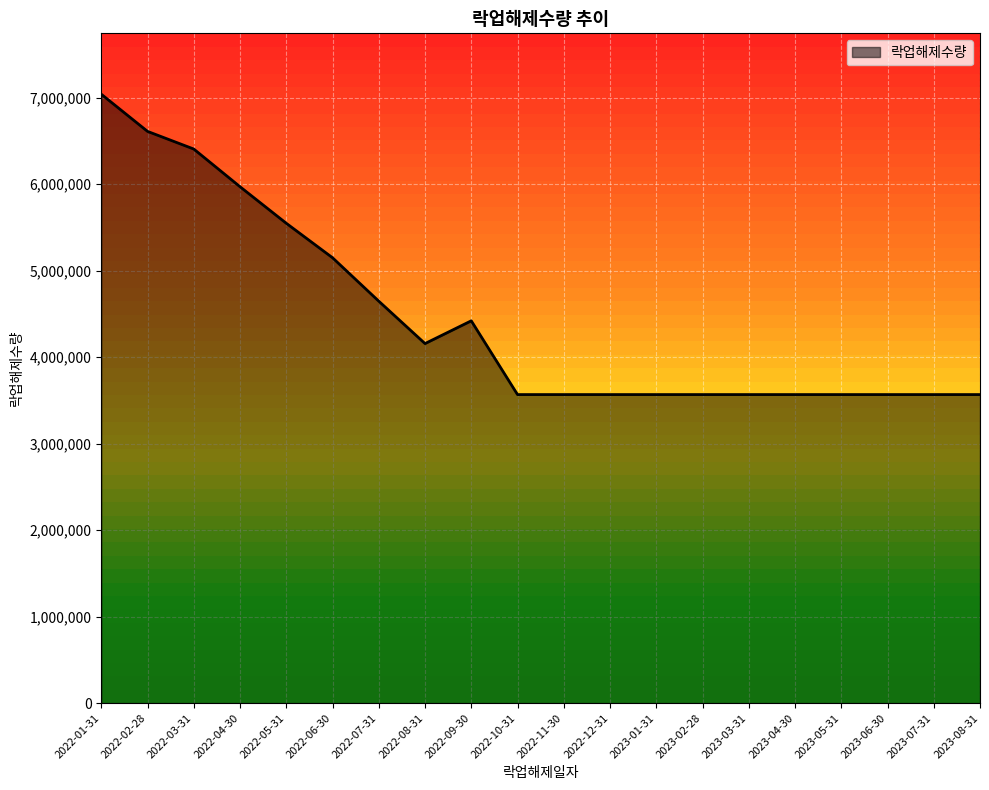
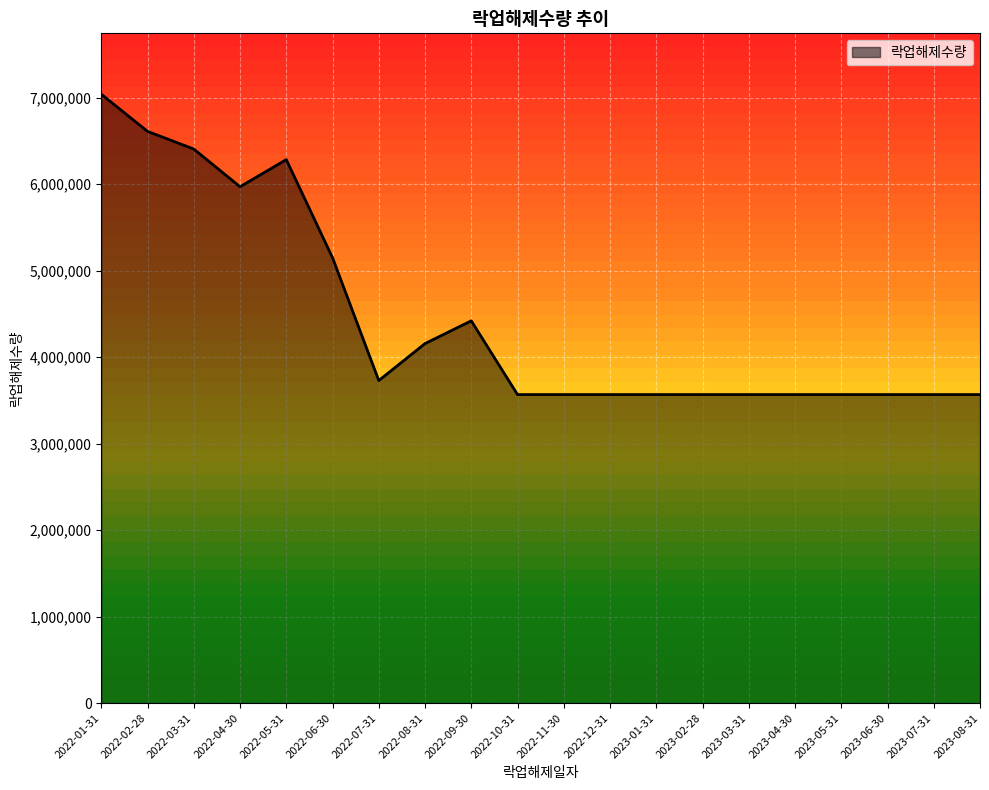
  {
    "2022-01-31": "7,000,000",
    "2022-02-28": "6,600,000",
    "2022-03-31": "6,400,000",
    "2022-04-30": "6,000,000",
-   "2022-05-31": "5,500,000",
+   "2022-05-31": "6,300,000",
    "2022-06-30": "5,100,000",
-   "2022-07-31": "4,600,000",
+   "2022-07-31": "3,700,000",
    "2022-08-31": "4,200,000",
    "2022-09-30": "4,400,000",
    "2022-10-31": "3,600,000",
    "2022-11-30": "3,600,000",
    "2022-12-31": "3,600,000",
    "2023-01-31": "3,600,000",
    "2023-02-28": "3,600,000",
    "2023-03-31": "3,600,000",
    "2023-04-30": "3,600,000",
    "2023-05-31": "3,600,000",
    "2023-06-30": "3,600,000",
    "2023-07-31": "3,600,000",
    "2023-08-31": "3,600,000"
  }
